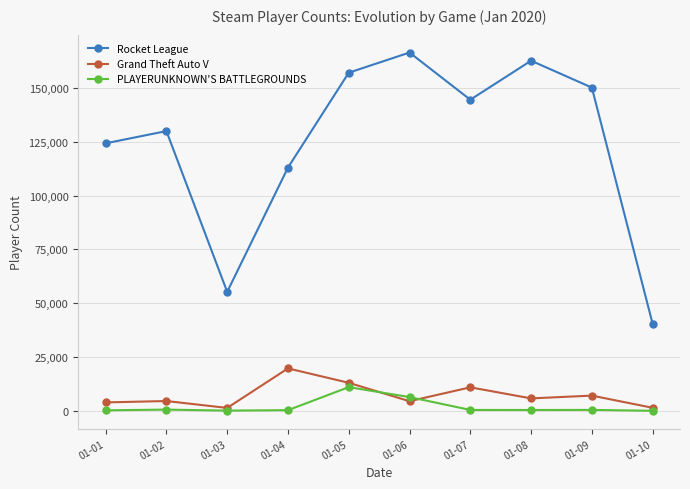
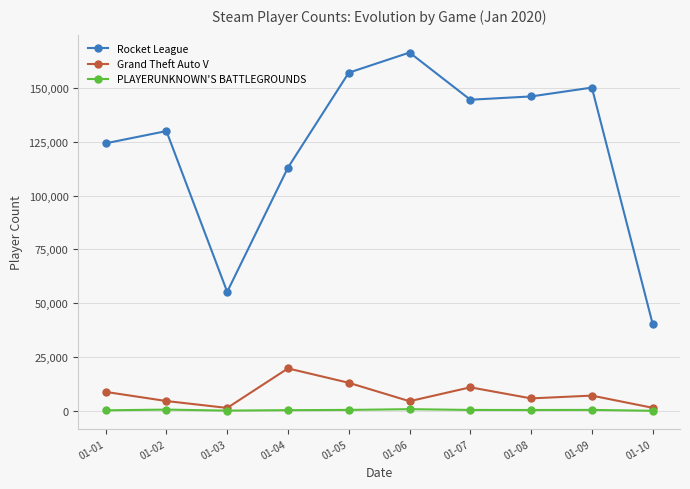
  {
    "Rocket League": {
      "01-01": "124,000",
      "01-02": "130,000",
      "01-03": "55,000",
      "01-04": "113,000",
      "01-05": "157,000",
      "01-06": "166,000",
      "01-07": "144,000",
-     "01-08": "163,000",
+     "01-08": "146,000",
      "01-09": "150,000",
      "01-10": "40,000"
    },
    "Grand Theft Auto V": {
-     "01-01": "4,000",
+     "01-01": "9,000",
      "01-02": "5,000",
      "01-03": "1,000",
      "01-04": "20,000",
      "01-05": "13,000",
      "01-06": "5,000",
      "01-07": "11,000",
      "01-08": "6,000",
      "01-09": "7,000",
      "01-10": "2,000"
    },
    "PLAYERUNKNOWN'S BATTLEGROUNDS": {
      "01-01": "0",
      "01-02": "1,000",
      "01-03": "0",
      "01-04": "0",
-     "01-05": "11,000",
-     "01-06": "7,000",
+     "01-05": "1,000",
+     "01-06": "1,000",
      "01-07": "1,000",
      "01-08": "1,000",
      "01-09": "1,000",
      "01-10": "0"
    }
  }
